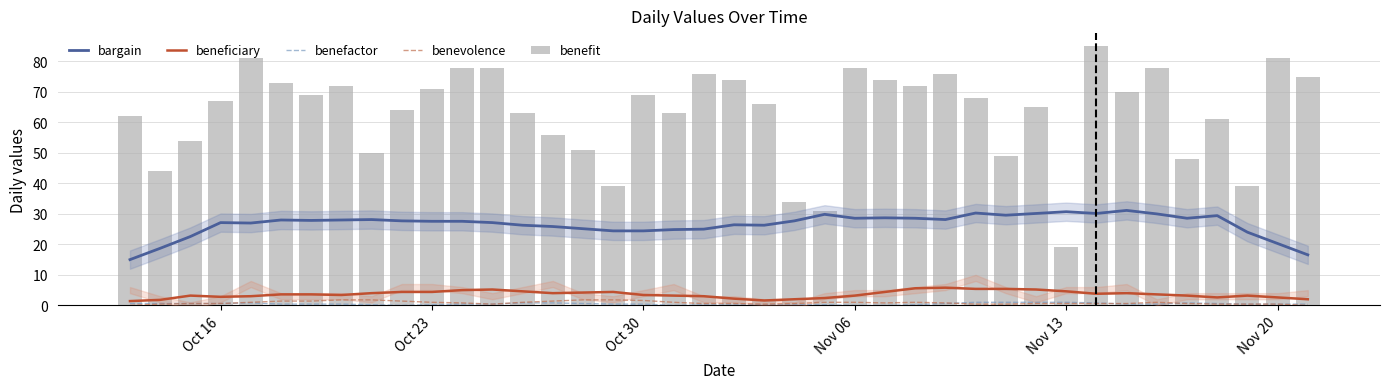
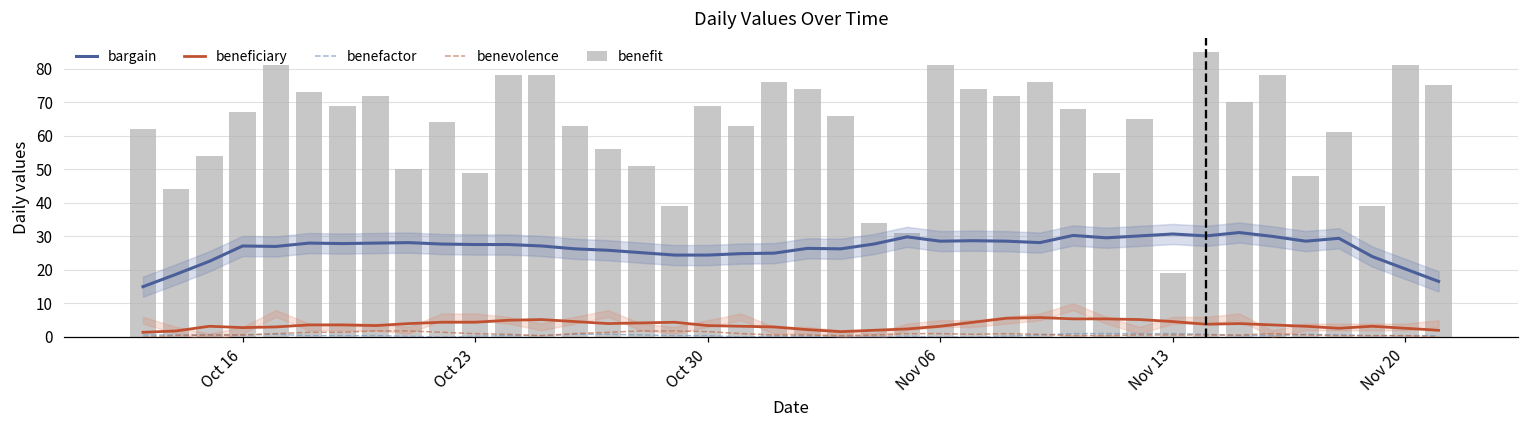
  {
    "benefit": {
      "Oct 16": 67,
-     "Oct 23": 71,
+     "Oct 23": 49,
      "Oct 30": 69,
-     "Nov 06": 78,
+     "Nov 06": 81,
      "Nov 13": 19,
      "Nov 20": 81
    }
  }
